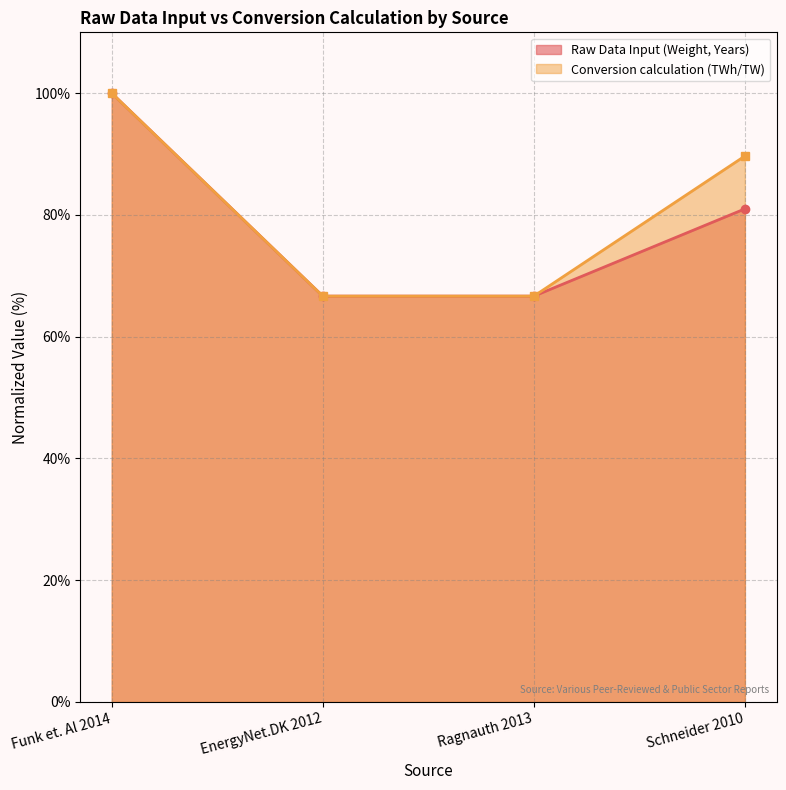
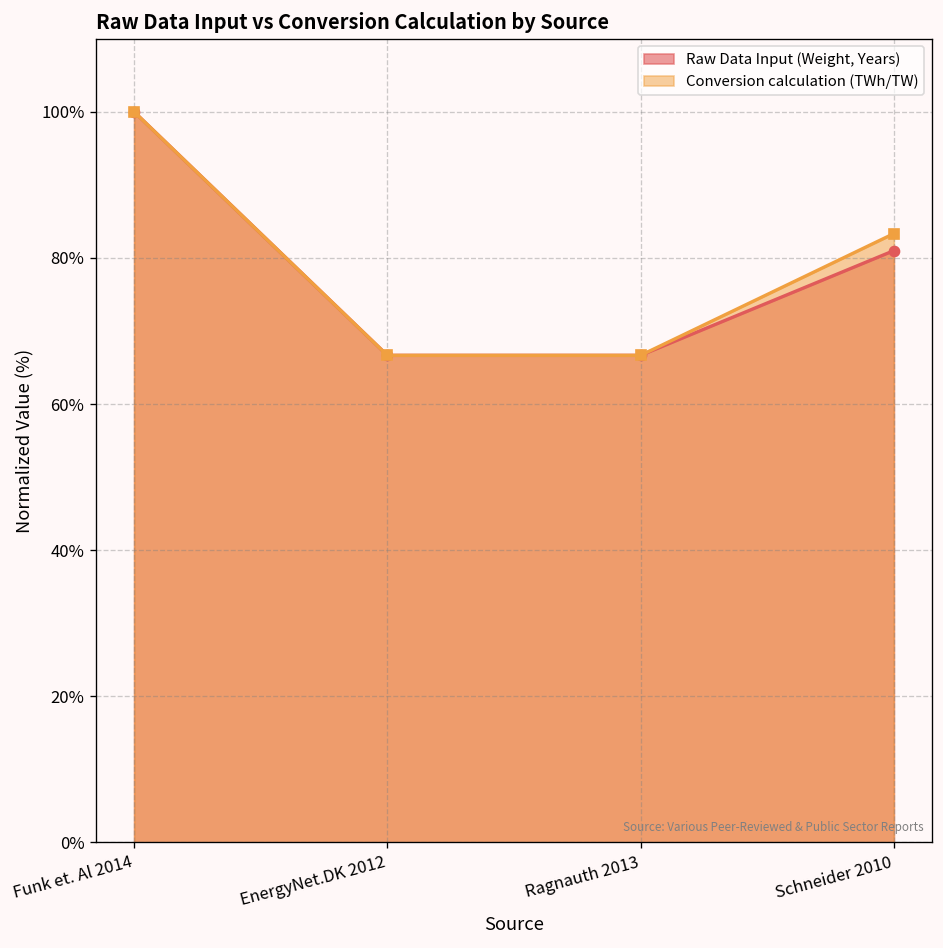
  {
    "Raw Data Input (Weight, Years)": {
      "Schneider 2010": "81%"
    },
    "Conversion calculation (TWh/TW)": {
-     "Schneider 2010": "90%"
+     "Schneider 2010": "83%"
    }
  }
